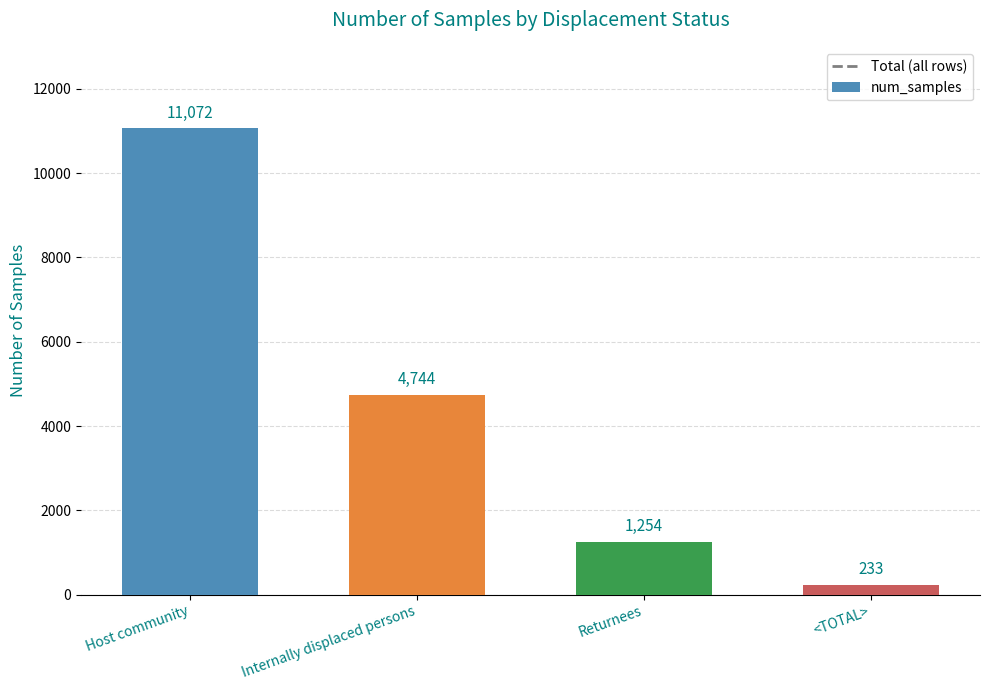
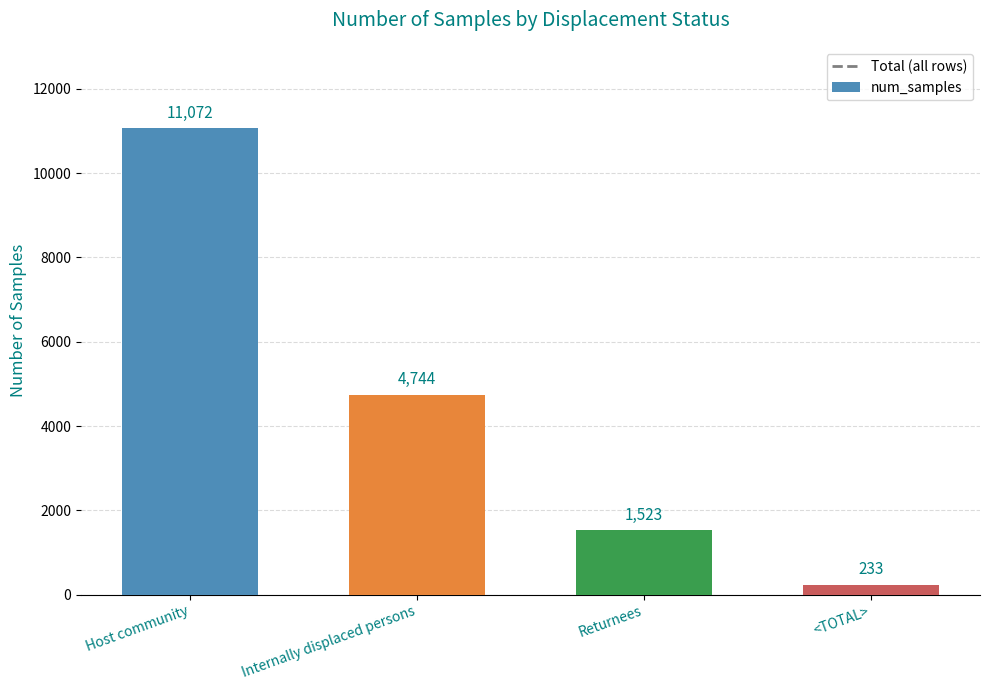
  {
    "Host community": "11,072",
    "Internally displaced persons": "4,744",
-   "Returnees": "1,254",
+   "Returnees": "1,523",
    "<TOTAL>": "233"
  }
